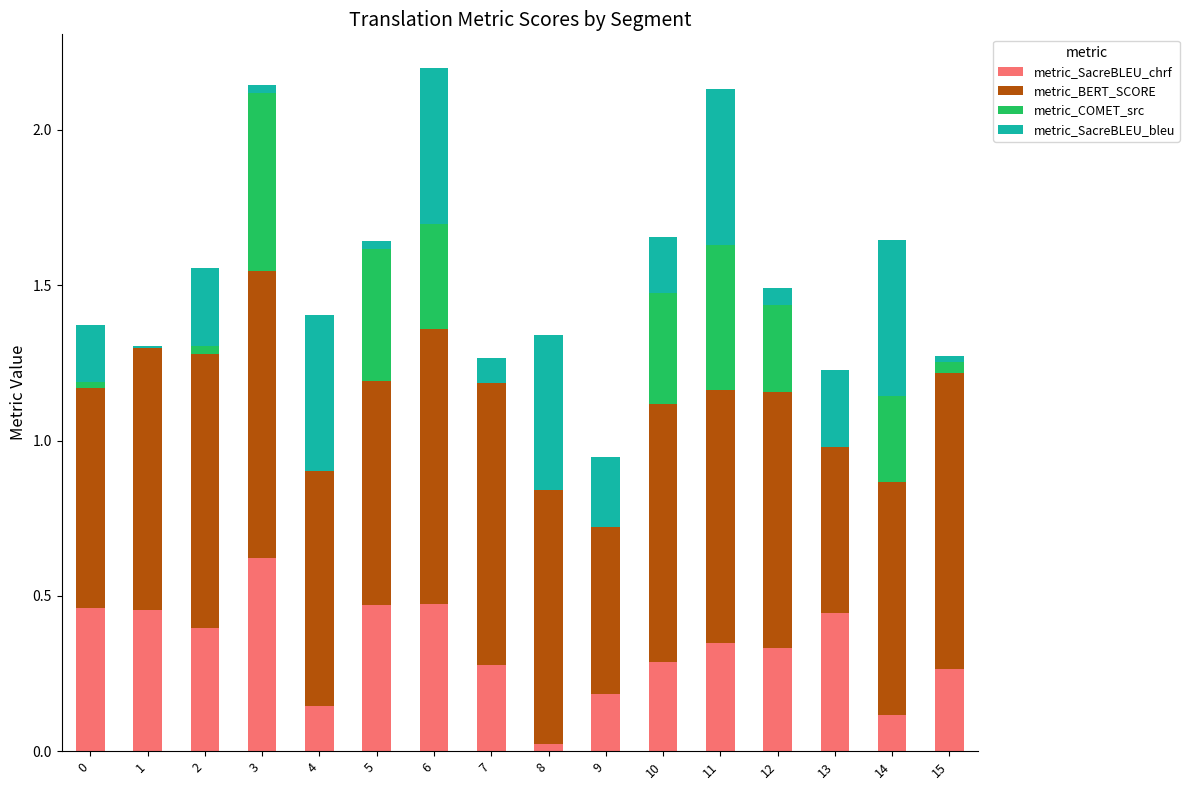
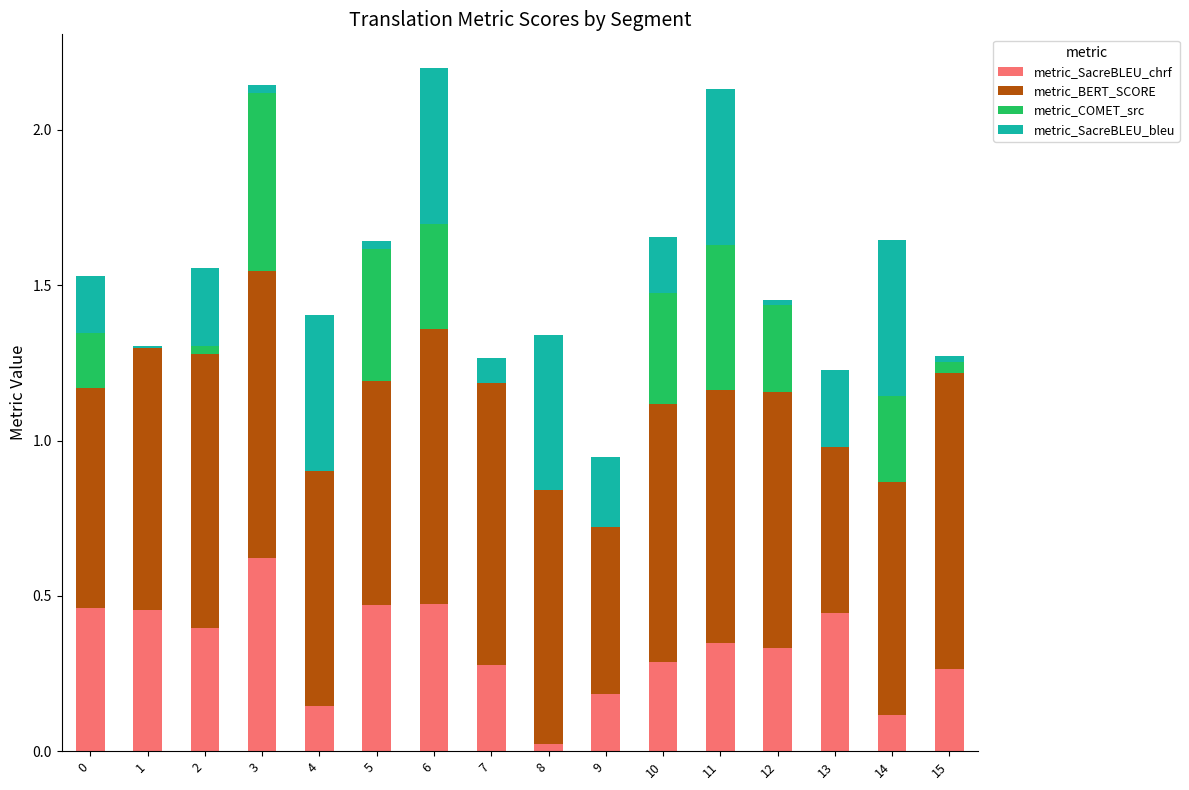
  {
    "metric_SacreBLEU_chrf": {
      "0": 0.46,
      "1": 0.46,
      "2": 0.40,
      "3": 0.62,
      "4": 0.14,
      "5": 0.47,
      "6": 0.47,
      "7": 0.28,
      "8": 0.02,
      "9": 0.18,
      "10": 0.29,
      "11": 0.35,
      "12": 0.33,
      "13": 0.45,
      "14": 0.12,
      "15": 0.27
    },
    "metric_BERT_SCORE": {
      "0": 0.71,
      "1": 0.84,
      "2": 0.88,
      "3": 0.92,
      "4": 0.76,
      "5": 0.72,
      "6": 0.89,
      "7": 0.91,
      "8": 0.82,
      "9": 0.54,
      "10": 0.83,
      "11": 0.82,
      "12": 0.82,
      "13": 0.53,
      "14": 0.75,
      "15": 0.95
    },
    "metric_COMET_src": {
-     "0": 0.02,
+     "0": 0.18,
      "2": 0.03,
      "3": 0.57,
      "5": 0.43,
      "6": 0.34,
      "10": 0.36,
      "11": 0.47,
      "12": 0.28,
      "14": 0.28,
      "15": 0.03
    },
    "metric_SacreBLEU_bleu": {
      "0": 0.18,
      "1": 0.01,
      "2": 0.25,
      "3": 0.02,
      "4": 0.50,
      "5": 0.02,
      "6": 0.50,
      "7": 0.08,
      "8": 0.50,
      "9": 0.22,
      "10": 0.18,
      "11": 0.50,
-     "12": 0.05,
+     "12": 0.02,
      "13": 0.25,
      "14": 0.50,
      "15": 0.02
    }
  }
